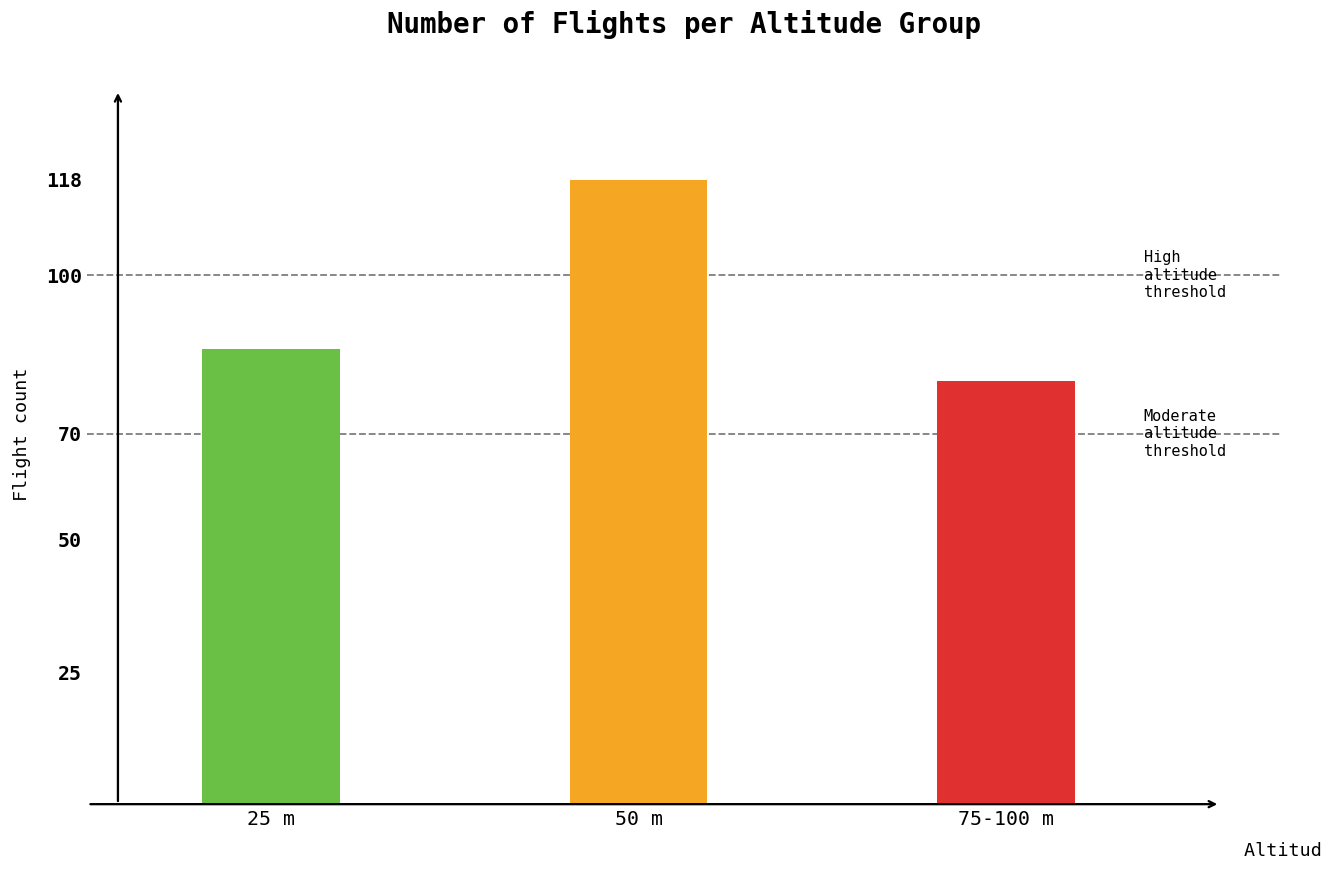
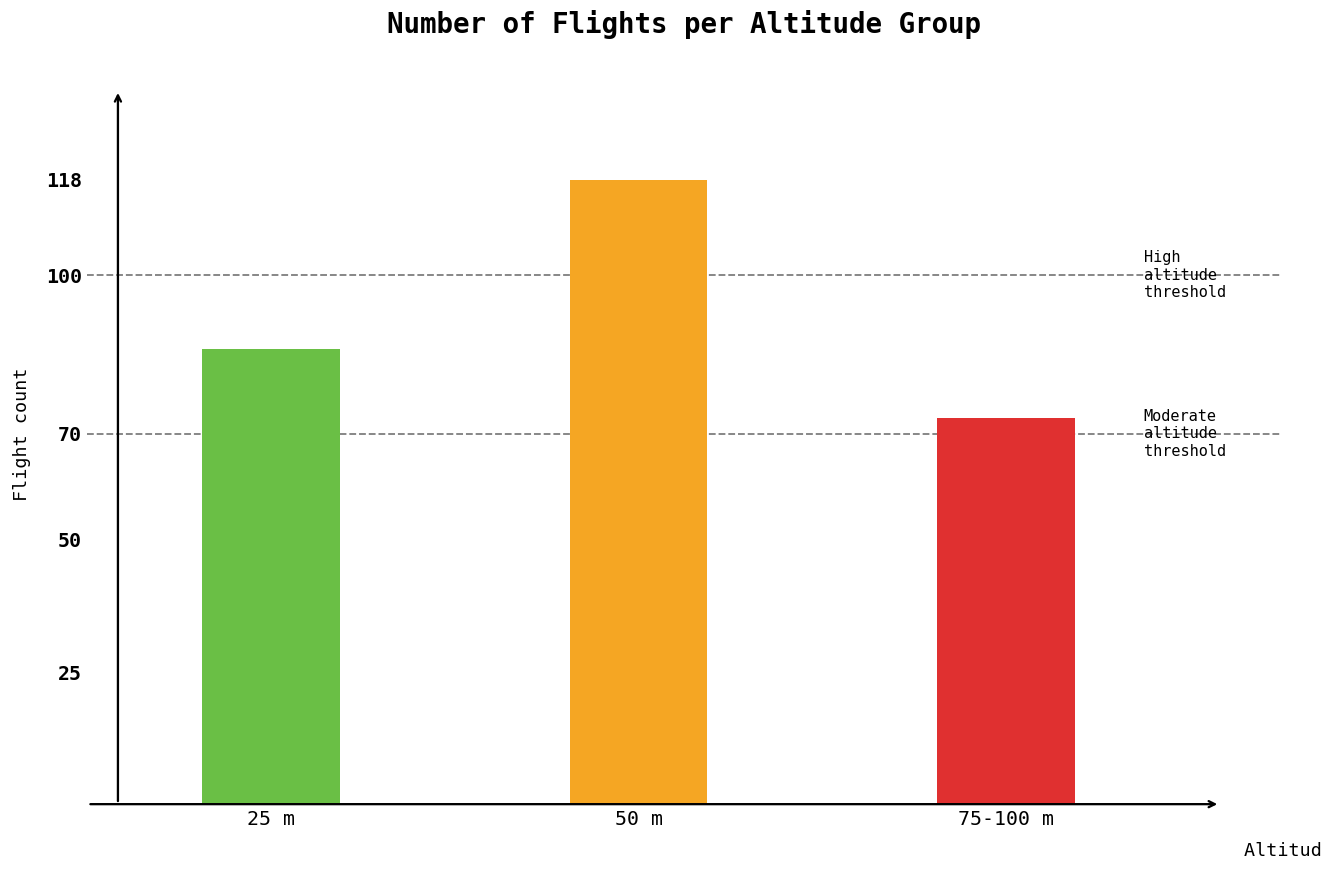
  {
    "25 m": 86,
    "50 m": 118,
-   "75-100 m": 80
+   "75-100 m": 73
  }
